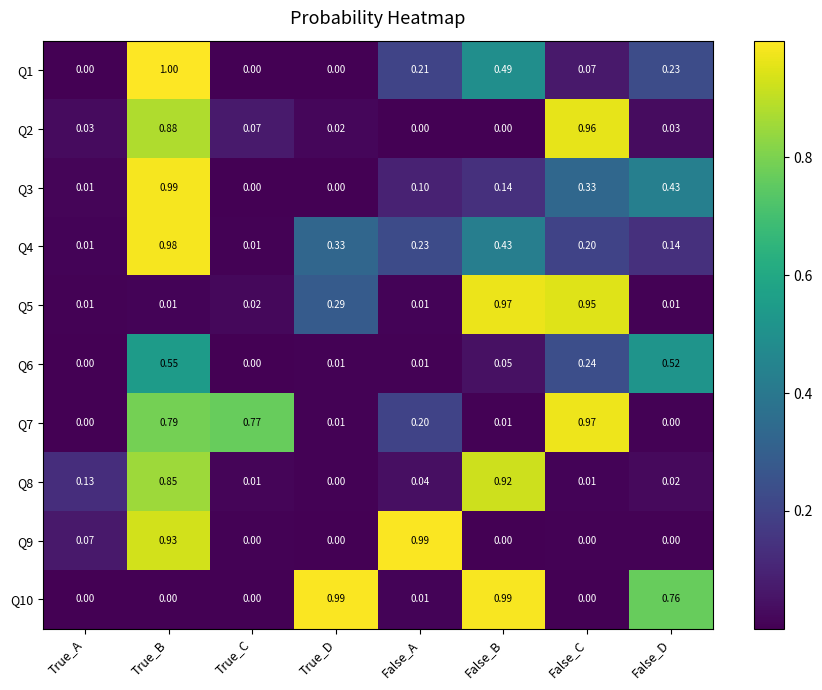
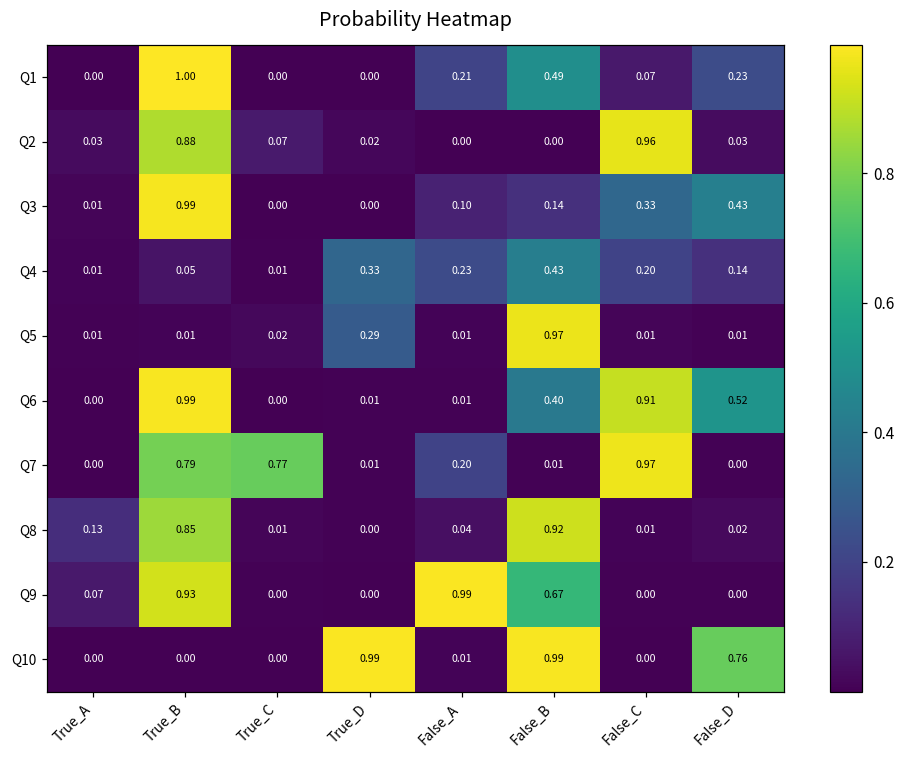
  {
    "Q1": {
      "True_A": 0.00,
      "True_B": 1.00,
      "True_C": 0.00,
      "True_D": 0.00,
      "False_A": 0.21,
      "False_B": 0.49,
      "False_C": 0.07,
      "False_D": 0.23
    },
    "Q2": {
      "True_A": 0.03,
      "True_B": 0.88,
      "True_C": 0.07,
      "True_D": 0.02,
      "False_A": 0.00,
      "False_B": 0.00,
      "False_C": 0.96,
      "False_D": 0.03
    },
    "Q3": {
      "True_A": 0.01,
      "True_B": 0.99,
      "True_C": 0.00,
      "True_D": 0.00,
      "False_A": 0.10,
      "False_B": 0.14,
      "False_C": 0.33,
      "False_D": 0.43
    },
    "Q4": {
      "True_A": 0.01,
-     "True_B": 0.98,
+     "True_B": 0.05,
      "True_C": 0.01,
      "True_D": 0.33,
      "False_A": 0.23,
      "False_B": 0.43,
      "False_C": 0.20,
      "False_D": 0.14
    },
    "Q5": {
      "True_A": 0.01,
      "True_B": 0.01,
      "True_C": 0.02,
      "True_D": 0.29,
      "False_A": 0.01,
      "False_B": 0.97,
-     "False_C": 0.95,
+     "False_C": 0.01,
      "False_D": 0.01
    },
    "Q6": {
      "True_A": 0.00,
-     "True_B": 0.55,
+     "True_B": 0.99,
      "True_C": 0.00,
      "True_D": 0.01,
      "False_A": 0.01,
-     "False_B": 0.05,
-     "False_C": 0.24,
+     "False_B": 0.40,
+     "False_C": 0.91,
      "False_D": 0.52
    },
    "Q7": {
      "True_A": 0.00,
      "True_B": 0.79,
      "True_C": 0.77,
      "True_D": 0.01,
      "False_A": 0.20,
      "False_B": 0.01,
      "False_C": 0.97,
      "False_D": 0.00
    },
    "Q8": {
      "True_A": 0.13,
      "True_B": 0.85,
      "True_C": 0.01,
      "True_D": 0.00,
      "False_A": 0.04,
      "False_B": 0.92,
      "False_C": 0.01,
      "False_D": 0.02
    },
    "Q9": {
      "True_A": 0.07,
      "True_B": 0.93,
      "True_C": 0.00,
      "True_D": 0.00,
      "False_A": 0.99,
-     "False_B": 0.00,
+     "False_B": 0.67,
      "False_C": 0.00,
      "False_D": 0.00
    },
    "Q10": {
      "True_A": 0.00,
      "True_B": 0.00,
      "True_C": 0.00,
      "True_D": 0.99,
      "False_A": 0.01,
      "False_B": 0.99,
      "False_C": 0.00,
      "False_D": 0.76
    }
  }
